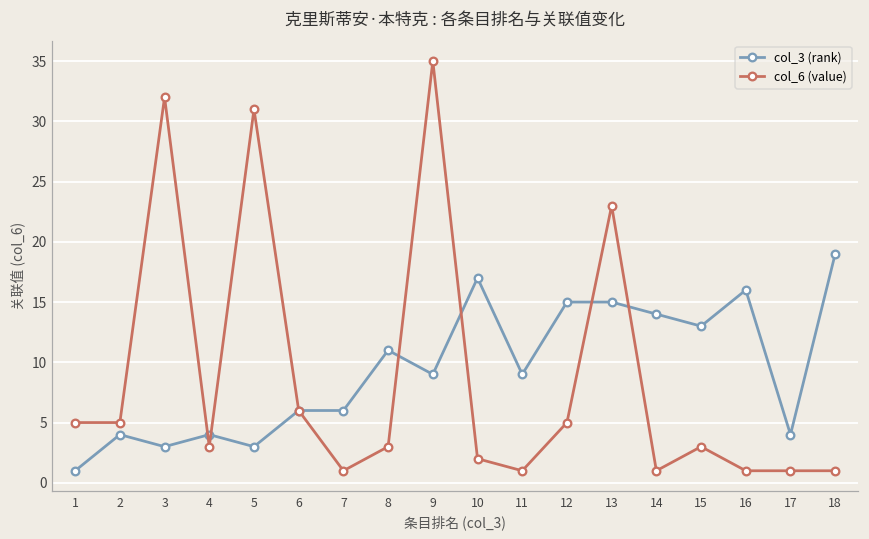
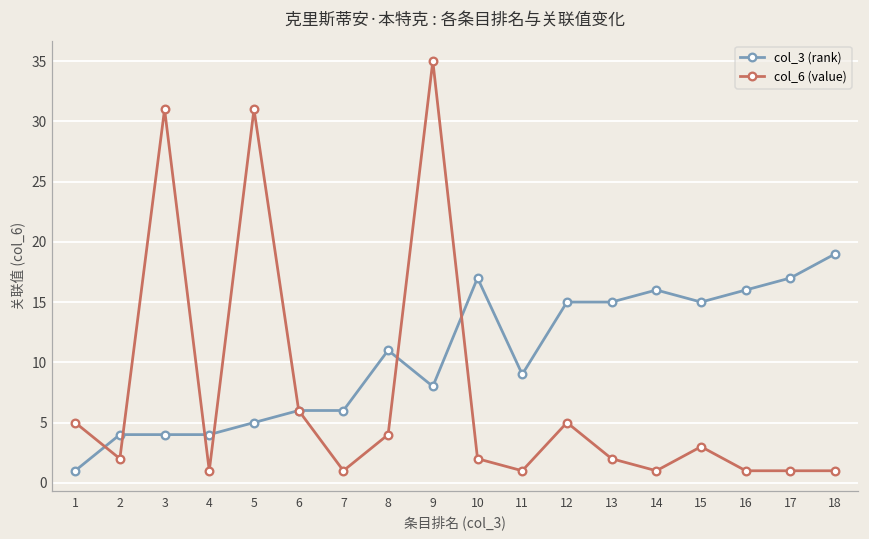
  {
    "col_3 (rank)": {
      "1": 1,
      "2": 4,
-     "3": 3,
+     "3": 4,
      "4": 4,
-     "5": 3,
+     "5": 5,
      "7": 6,
      "8": 11,
-     "9": 9,
+     "9": 8,
      "10": 17,
      "11": 9,
      "12": 15,
      "13": 15,
-     "14": 14,
-     "15": 13,
+     "14": 16,
+     "15": 15,
      "16": 16,
-     "17": 4,
+     "17": 17,
      "18": 19
    },
    "col_6 (value)": {
      "1": 5,
-     "2": 5,
-     "3": 32,
-     "4": 3,
+     "2": 2,
+     "3": 31,
+     "4": 1,
      "5": 31,
      "7": 1,
-     "8": 3,
+     "8": 4,
      "9": 35,
      "10": 2,
      "11": 1,
      "12": 5,
-     "13": 23,
+     "13": 2,
      "14": 1,
      "15": 3,
      "16": 1,
      "17": 1,
      "18": 1
    }
  }
